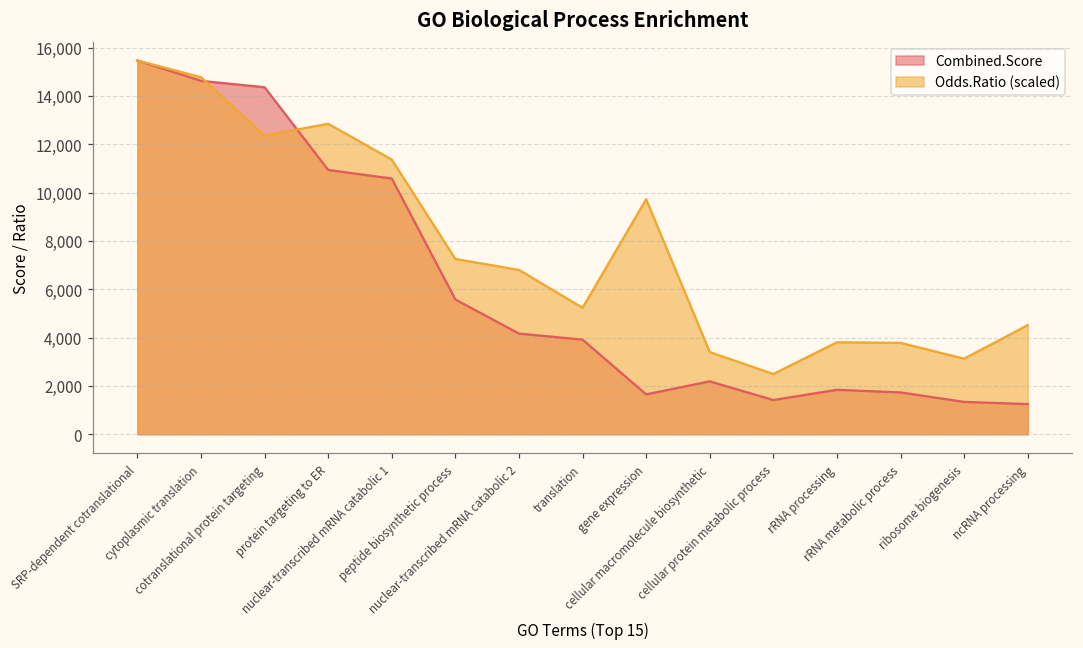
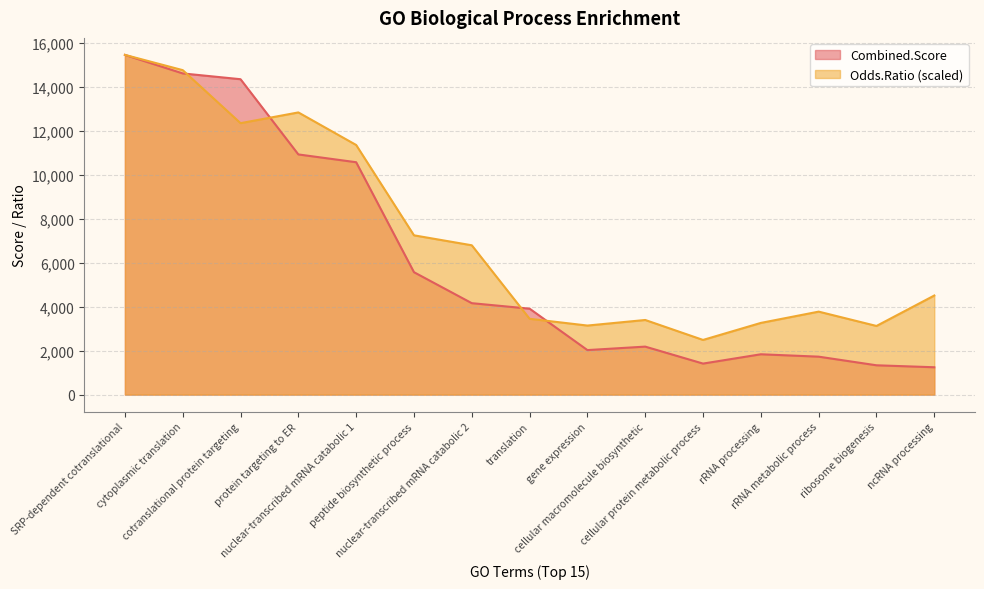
  {
    "Combined.Score": {
      "cytoplasmic translation": "14,600",
      "cotranslational protein targeting": "14,400",
      "protein targeting to ER": "10,900",
      "nuclear-transcribed mRNA catabolic 1": "10,600",
      "peptide biosynthetic process": "5,600",
      "nuclear-transcribed mRNA catabolic 2": "4,200",
      "translation": "3,900",
-     "gene expression": "1,600",
+     "gene expression": "2,000",
      "cellular macromolecule biosynthetic": "2,200",
      "cellular protein metabolic process": "1,400",
      "rRNA processing": "1,800",
      "rRNA metabolic process": "1,700",
      "ribosome biogenesis": "1,300",
      "ncRNA processing": "1,200"
    },
    "Odds.Ratio (scaled)": {
      "cytoplasmic translation": "14,800",
      "cotranslational protein targeting": "12,400",
      "protein targeting to ER": "12,800",
      "nuclear-transcribed mRNA catabolic 1": "11,400",
      "peptide biosynthetic process": "7,300",
      "nuclear-transcribed mRNA catabolic 2": "6,800",
-     "translation": "5,200",
-     "gene expression": "9,700",
+     "translation": "3,500",
+     "gene expression": "3,100",
      "cellular macromolecule biosynthetic": "3,400",
      "cellular protein metabolic process": "2,500",
-     "rRNA processing": "3,800",
+     "rRNA processing": "3,300",
      "rRNA metabolic process": "3,800",
      "ribosome biogenesis": "3,100",
      "ncRNA processing": "4,500"
    }
  }
